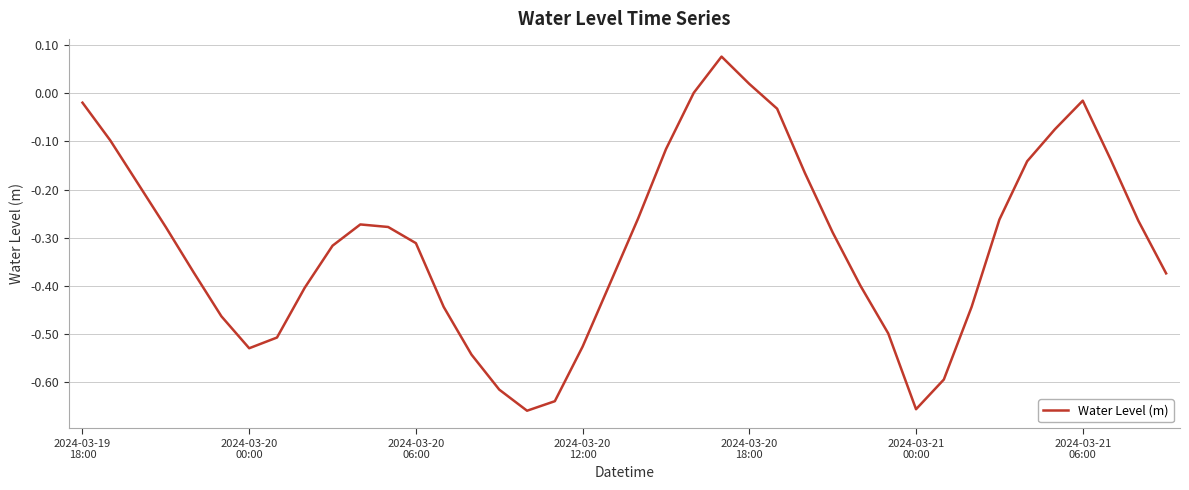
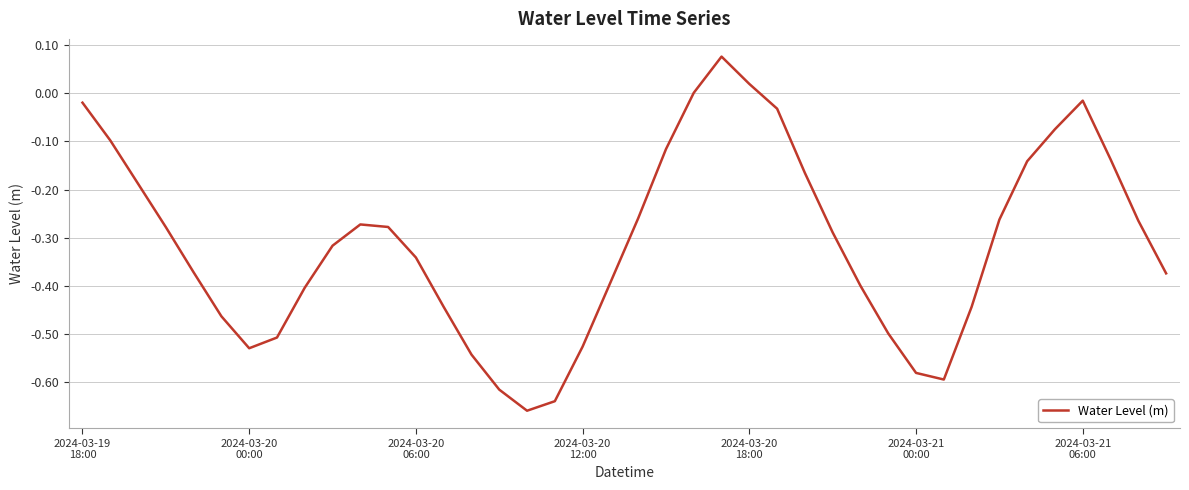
  {
    "2024-03-19 18:00": -0.02,
    "2024-03-20 00:00": -0.53,
-   "2024-03-20 06:00": -0.31,
+   "2024-03-20 06:00": -0.34,
    "2024-03-20 12:00": -0.53,
    "2024-03-20 18:00": 0.02,
-   "2024-03-21 00:00": -0.66,
+   "2024-03-21 00:00": -0.58,
    "2024-03-21 06:00": -0.02
  }
